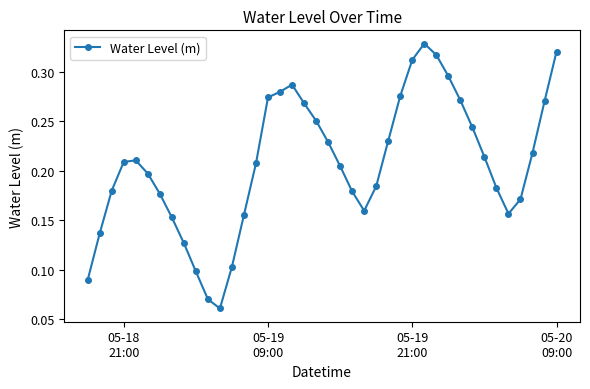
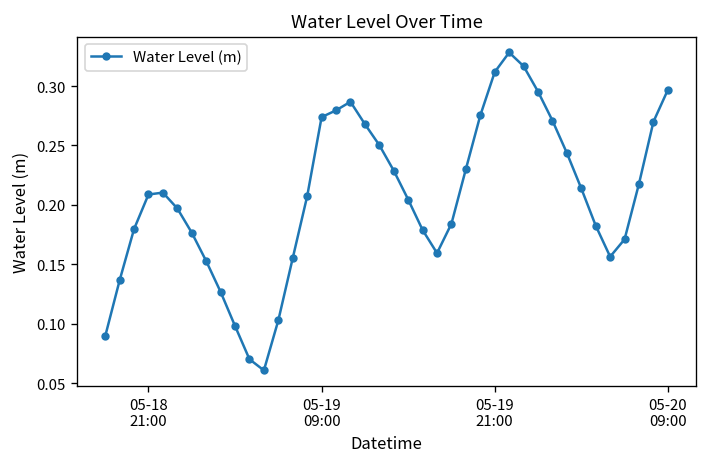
  {
    "05-18 21:00": 0.21,
    "05-19 09:00": 0.27,
    "05-19 21:00": 0.31,
-   "05-20 09:00": 0.32
+   "05-20 09:00": 0.30
  }
